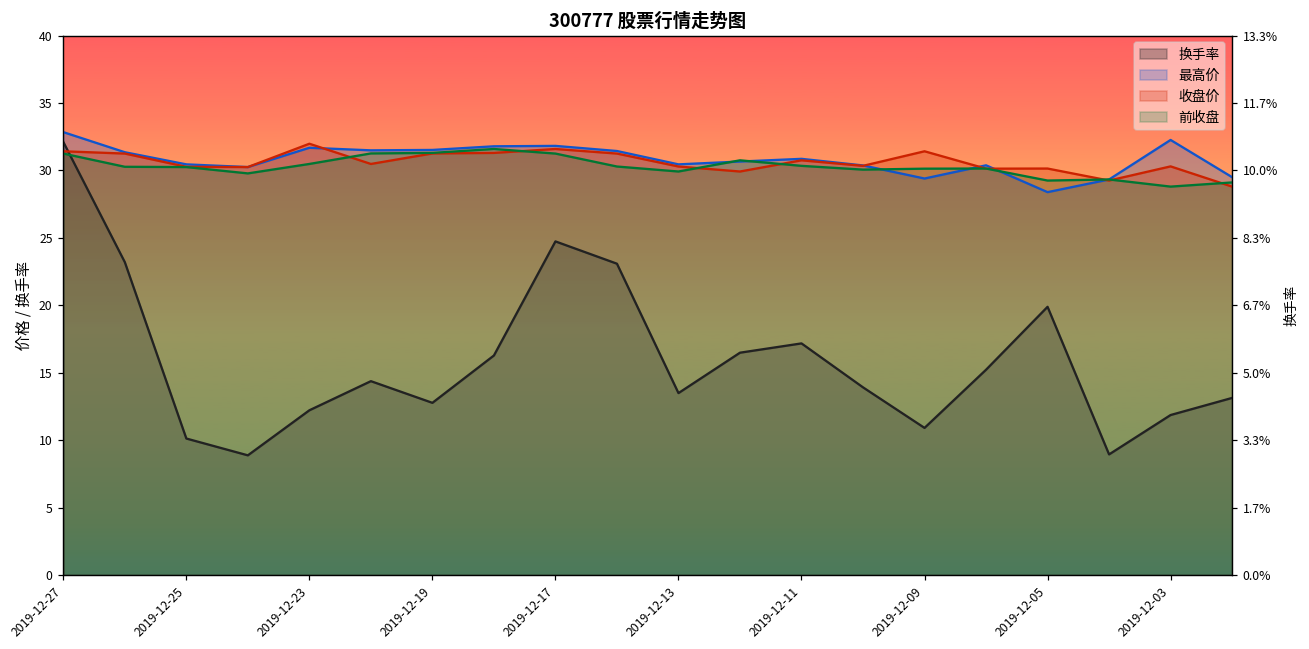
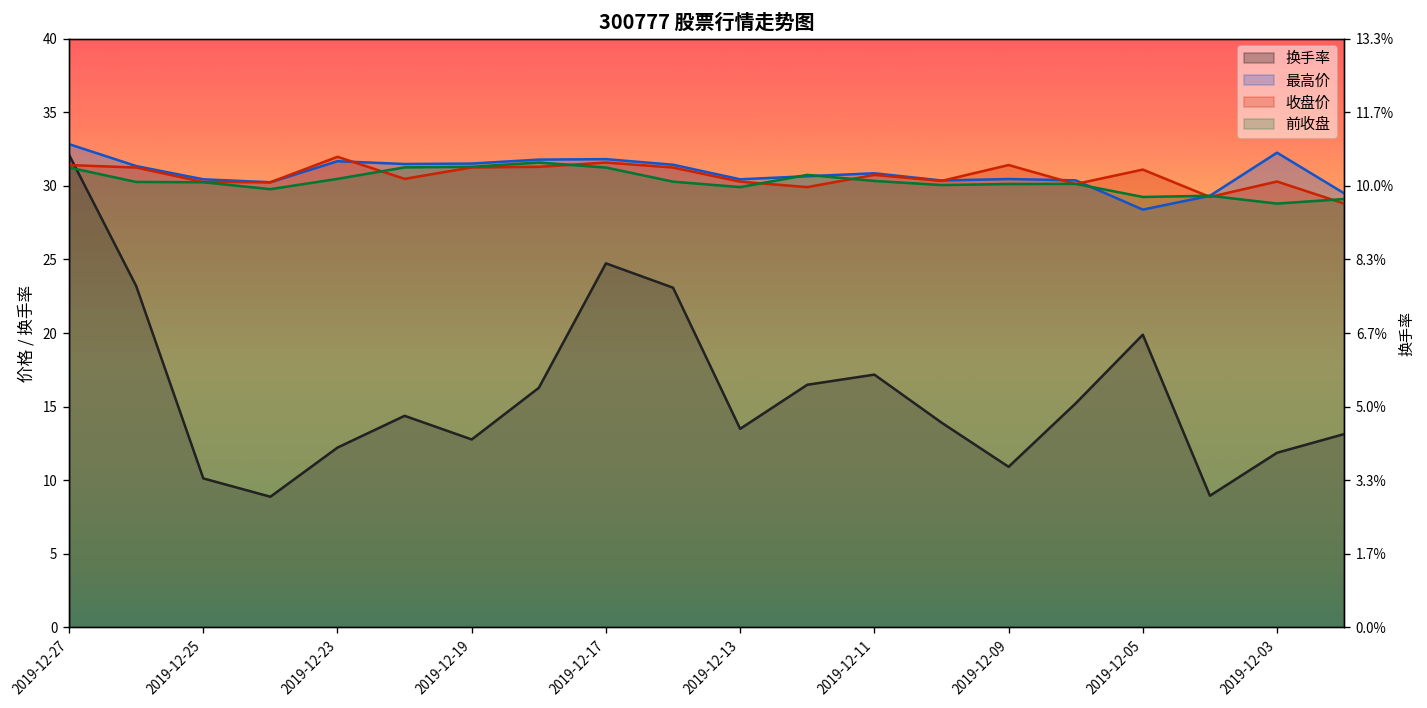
  {
    "最高价": {
      "2019-12-27": 32.8,
      "2019-12-23": 31.7,
      "2019-12-19": 31.5,
      "2019-12-17": 31.8,
-     "2019-12-09": 29.4,
+     "2019-12-09": 30.5,
      "2019-12-05": 28.4,
      "2019-12-03": 32.3
    },
    "收盘价": {
      "2019-12-23": 32.0,
      "2019-12-17": 31.6,
      "2019-12-09": 31.4,
-     "2019-12-05": 30.1,
+     "2019-12-05": 31.1,
      "2019-12-03": 30.3
    }
  }
